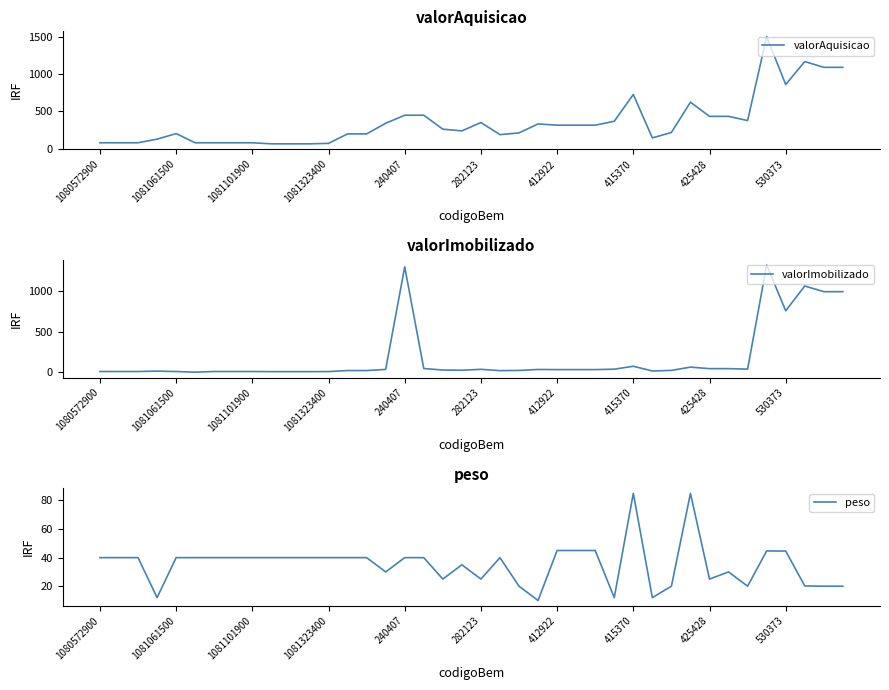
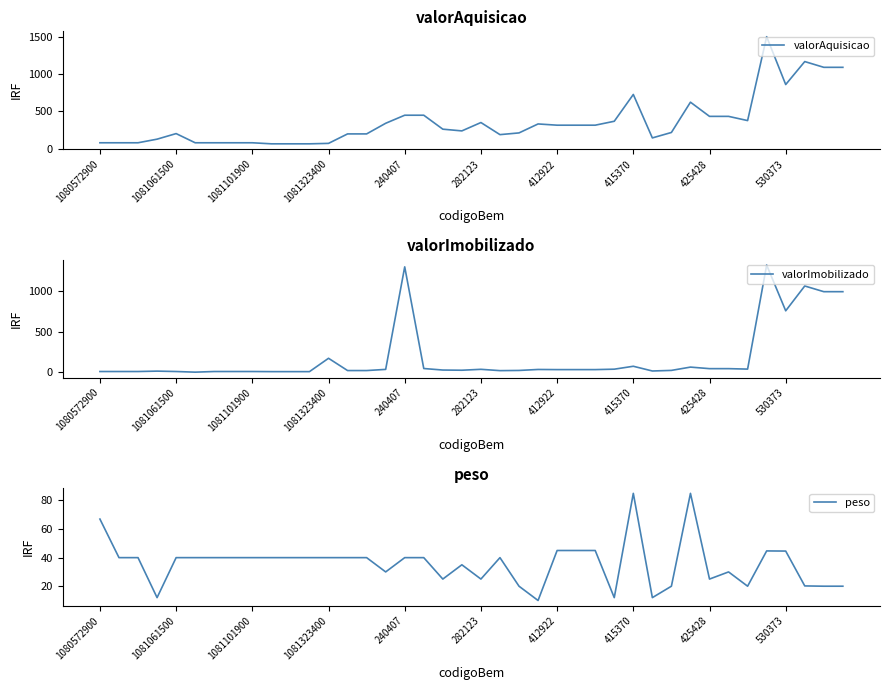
  {
    "valorAquisicao": {
      "1080572900": 100,
      "1081061500": 200,
      "1081101900": 100,
      "1081323400": 100,
      "240407": 400,
      "282123": 400,
      "412922": 300,
      "415370": 700,
      "425428": 400,
      "530373": 900
    },
    "valorImobilizado": {
      "1080572900": 0,
      "1081061500": 0,
      "1081101900": 0,
-     "1081323400": 0,
+     "1081323400": 200,
      "240407": 1300,
      "282123": 0,
      "412922": 0,
      "415370": 100,
      "425428": 0,
      "530373": 800
    },
    "peso": {
-     "1080572900": 40,
+     "1080572900": 67,
      "1081061500": 40,
      "1081101900": 40,
      "1081323400": 40,
      "240407": 40,
      "282123": 25,
      "412922": 45,
      "415370": 85,
      "425428": 25,
      "530373": 45
    }
  }
